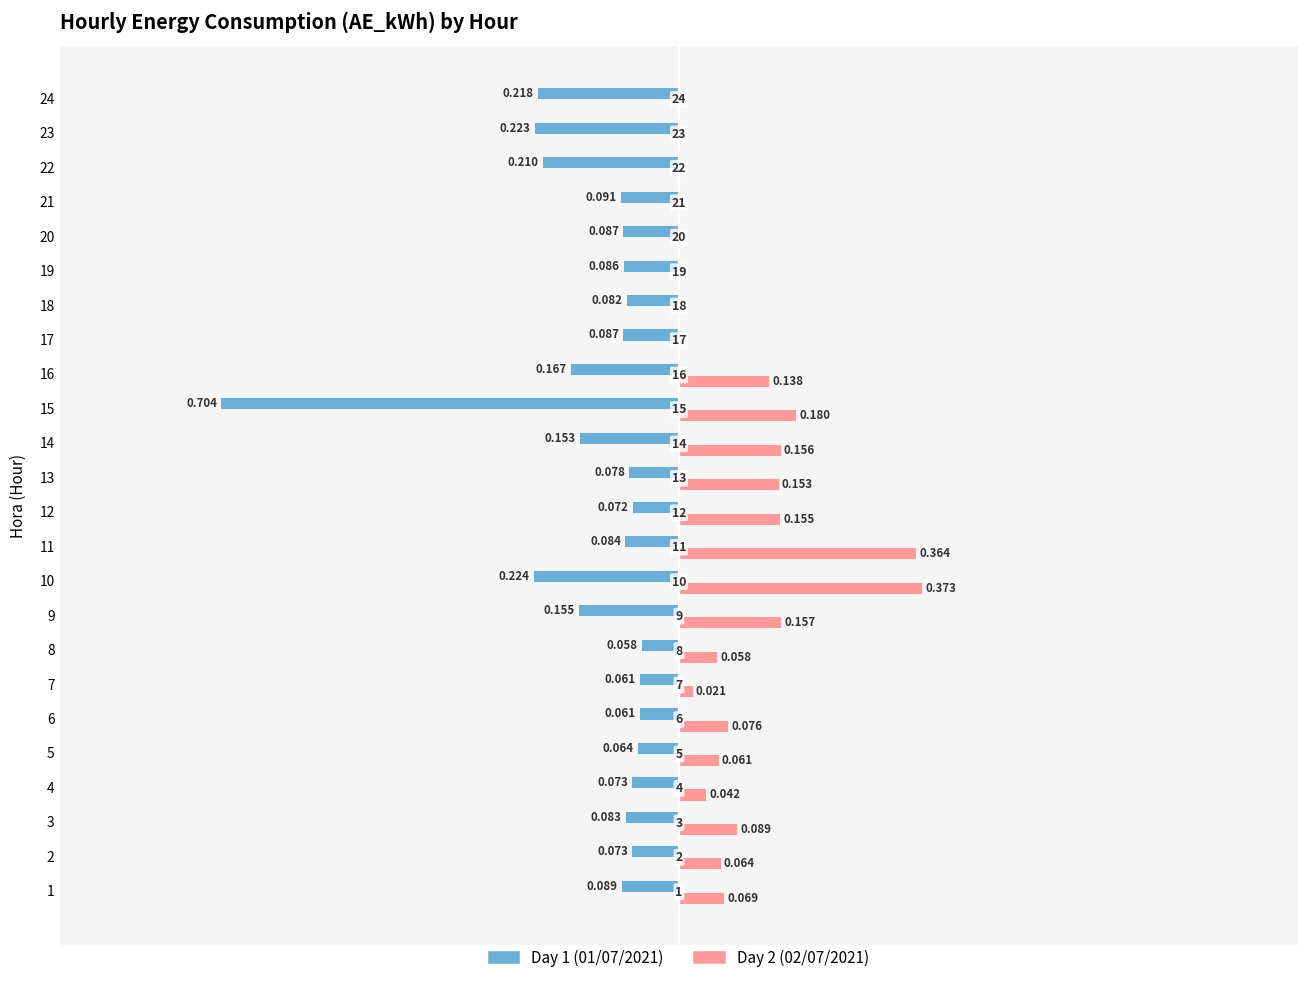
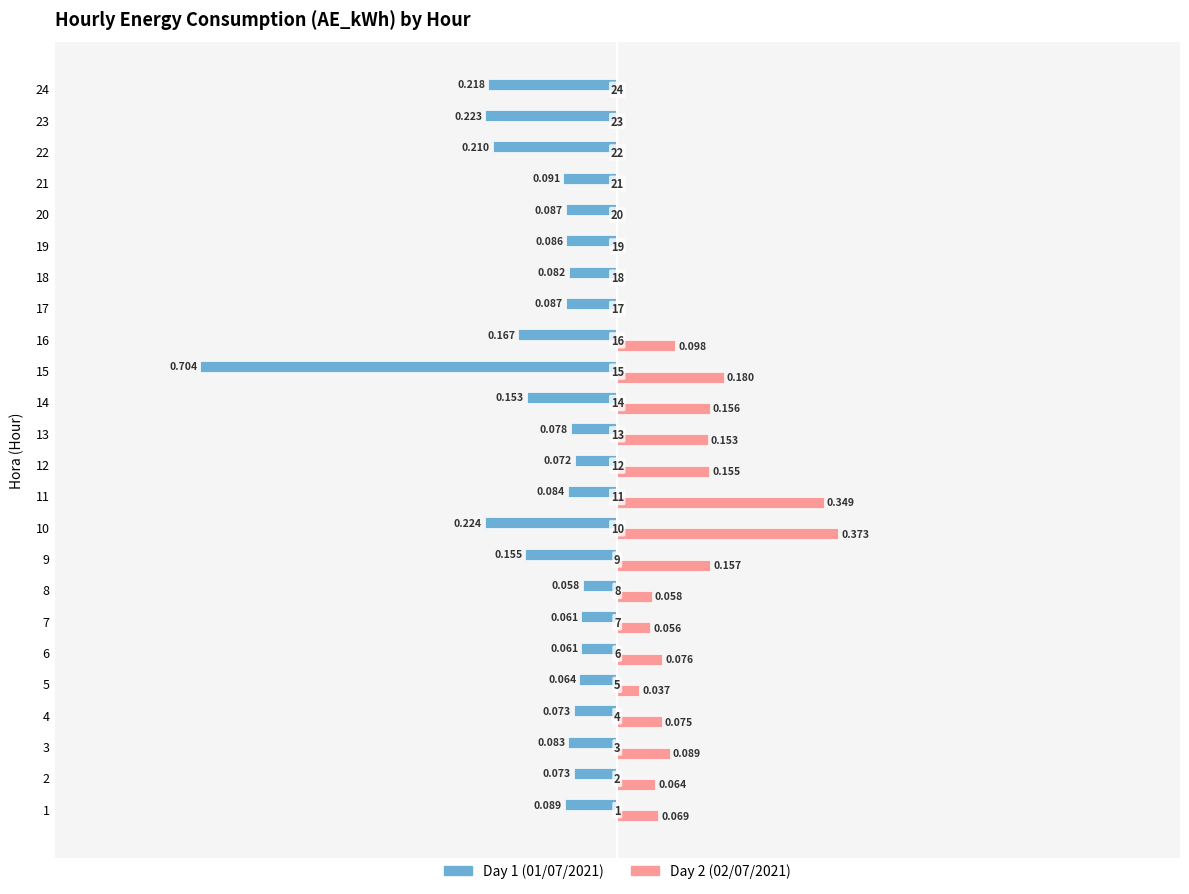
  {
    "Day 2 (02/07/2021)": {
-     "16": 0.138,
+     "16": 0.098,
      "15": 0.180,
      "14": 0.156,
      "13": 0.153,
      "12": 0.155,
-     "11": 0.364,
+     "11": 0.349,
      "10": 0.373,
      "9": 0.157,
      "8": 0.058,
-     "7": 0.021,
+     "7": 0.056,
      "6": 0.076,
-     "5": 0.061,
-     "4": 0.042,
+     "5": 0.037,
+     "4": 0.075,
      "3": 0.089,
      "2": 0.064,
      "1": 0.069
    }
  }
